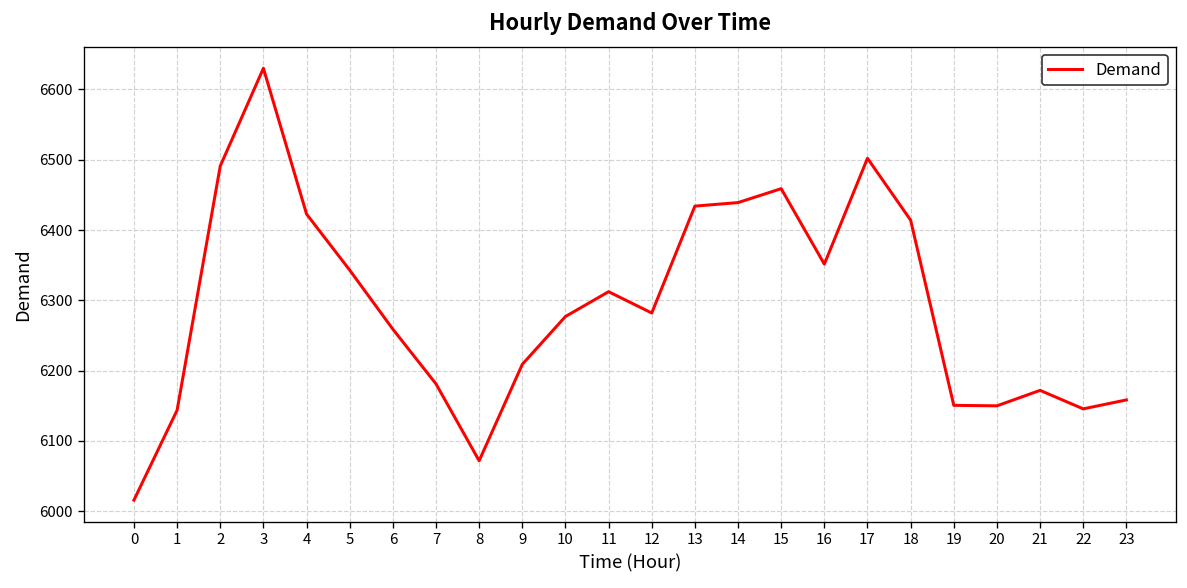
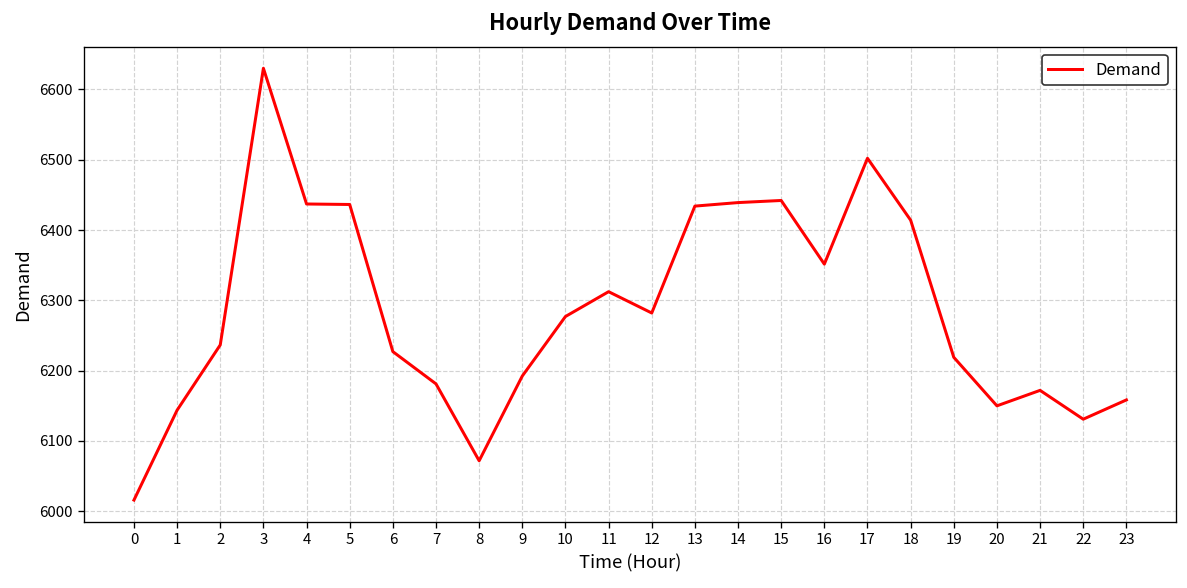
  {
    "0": 6020,
    "1": 6140,
-   "2": 6490,
+   "2": 6240,
    "3": 6630,
-   "4": 6420,
-   "5": 6340,
-   "6": 6260,
+   "4": 6440,
+   "5": 6440,
+   "6": 6230,
    "7": 6180,
    "8": 6070,
-   "9": 6210,
+   "9": 6190,
    "10": 6280,
    "11": 6310,
    "12": 6280,
    "13": 6430,
    "14": 6440,
-   "15": 6460,
+   "15": 6440,
    "16": 6350,
    "17": 6500,
    "18": 6410,
-   "19": 6150,
+   "19": 6220,
    "20": 6150,
    "21": 6170,
-   "22": 6150,
+   "22": 6130,
    "23": 6160
  }
